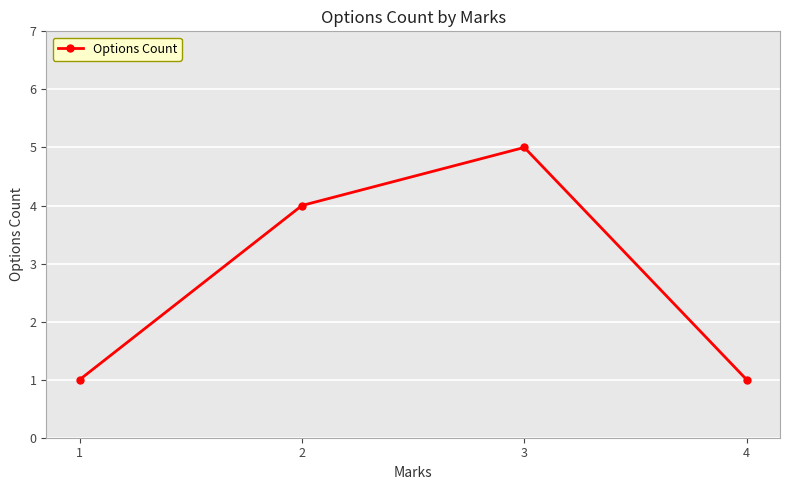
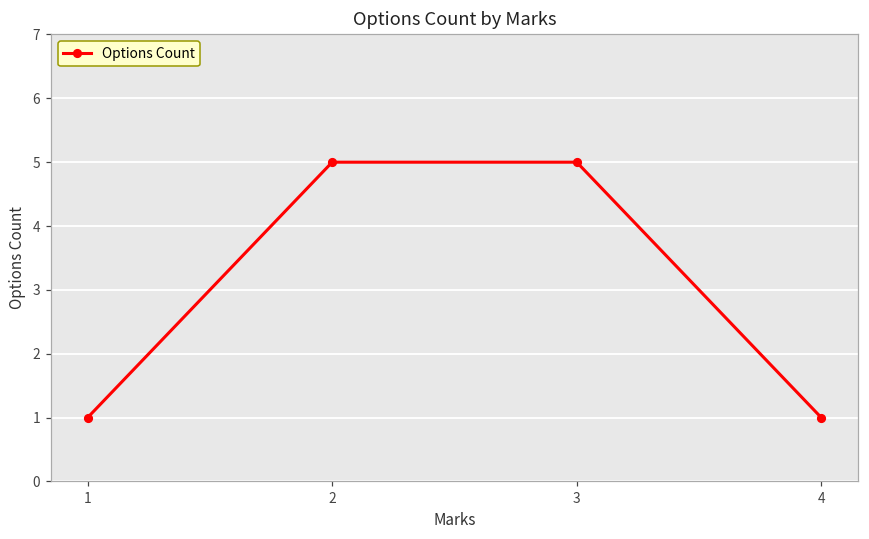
  {
    "1": 1,
-   "2": 4,
+   "2": 5,
    "3": 5,
    "4": 1
  }
